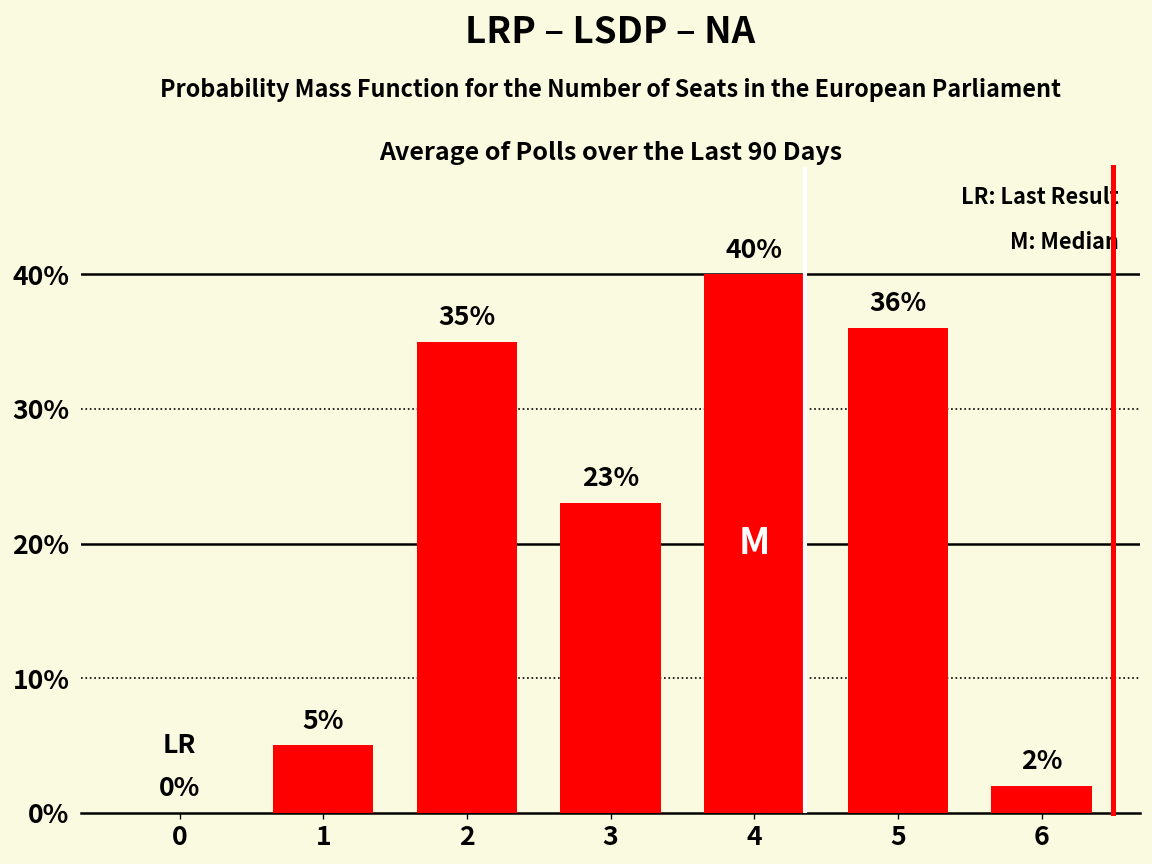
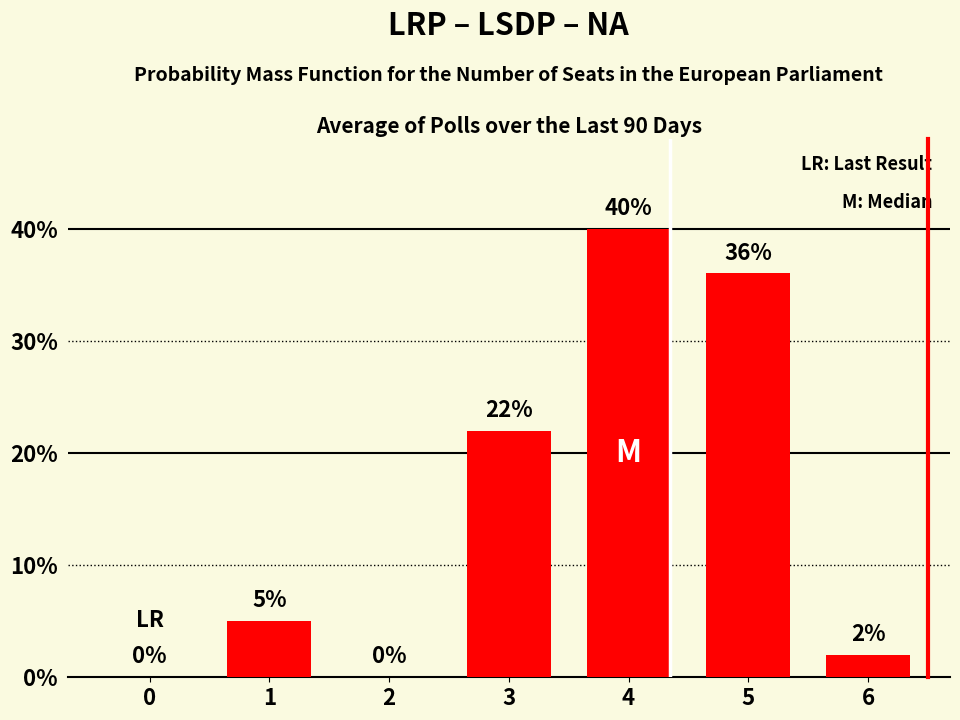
  {
    "0": "0%",
    "1": "5%",
-   "2": "35%",
-   "3": "23%",
+   "2": "0%",
+   "3": "22%",
    "4": "40%",
    "5": "36%",
    "6": "2%"
  }
